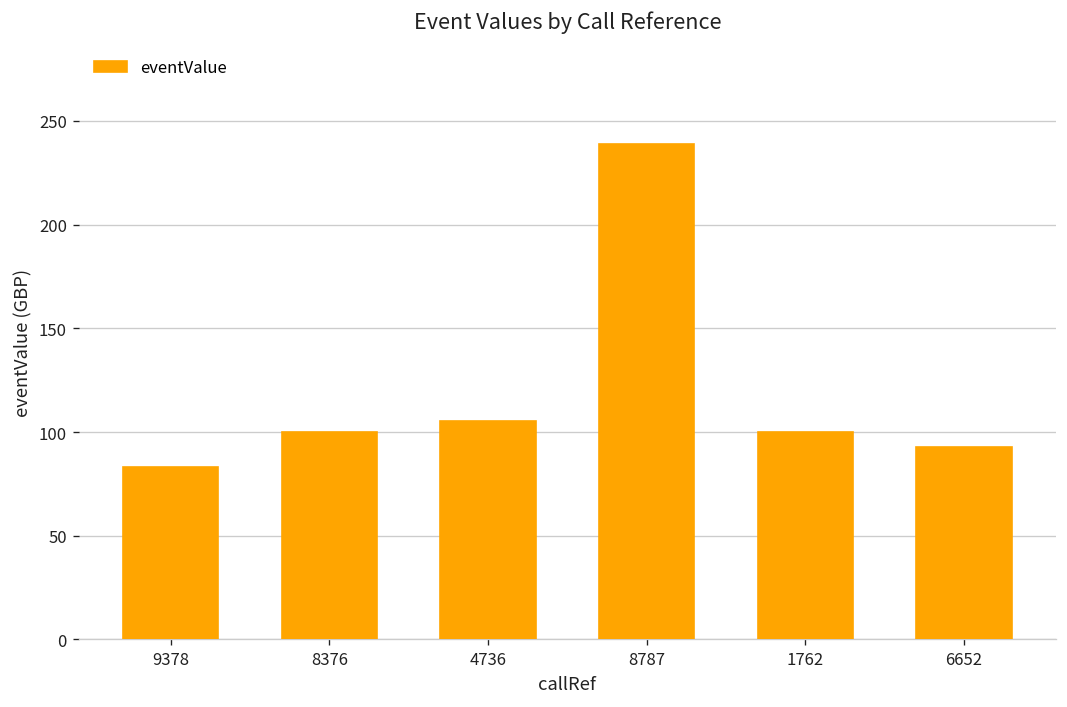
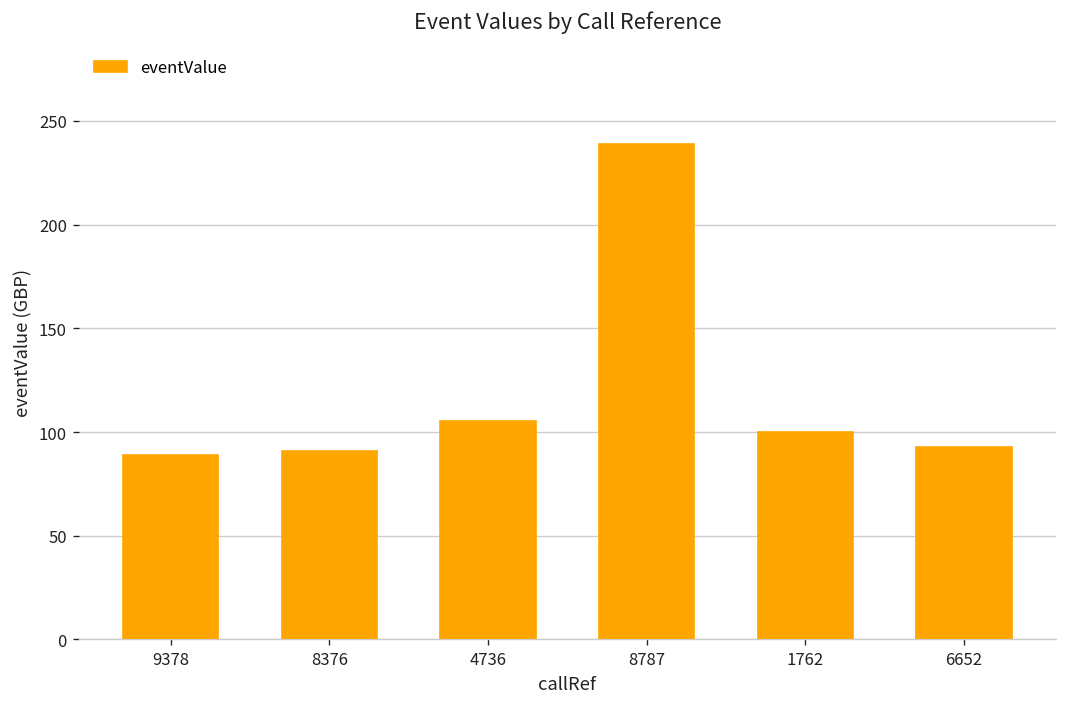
  {
-   "9378": 83,
-   "8376": 100,
+   "9378": 89,
+   "8376": 91,
    "4736": 106,
    "8787": 239,
    "1762": 100,
    "6652": 93
  }
